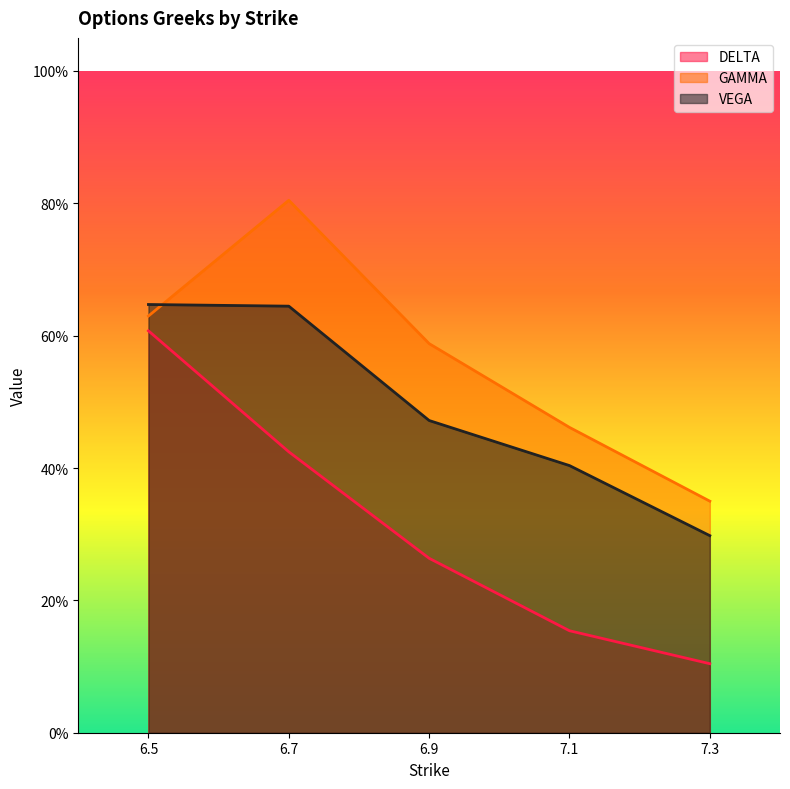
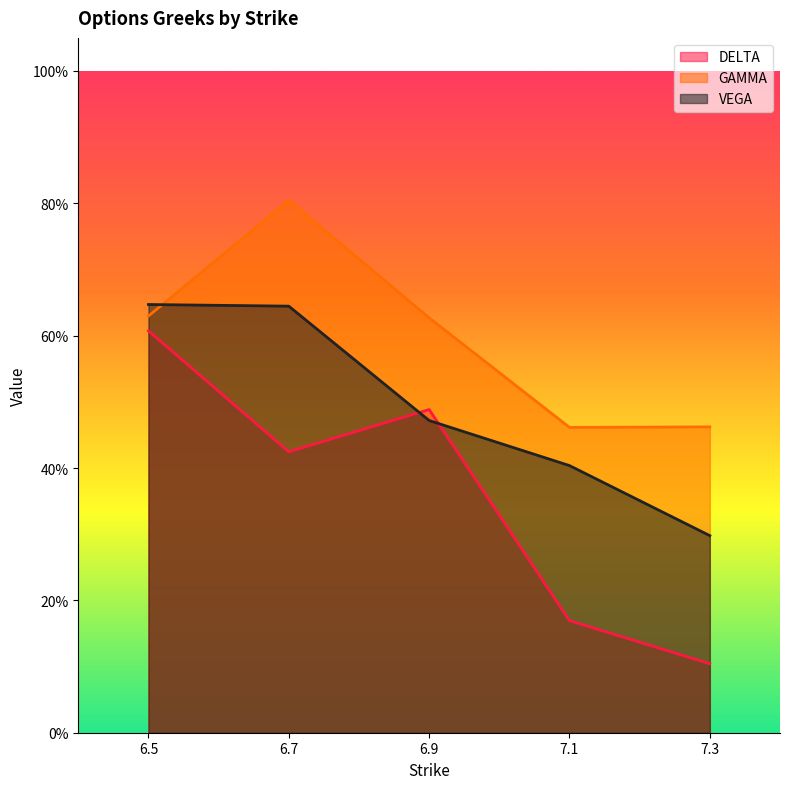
  {
    "DELTA": {
      "6.5": "61%",
      "6.7": "42%",
-     "6.9": "26%",
-     "7.1": "15%",
+     "6.9": "49%",
+     "7.1": "17%",
      "7.3": "10%"
    },
    "GAMMA": {
      "6.5": "63%",
      "6.7": "80%",
-     "6.9": "59%",
+     "6.9": "63%",
      "7.1": "46%",
-     "7.3": "35%"
+     "7.3": "46%"
    },
    "VEGA": {
      "6.5": "65%",
      "6.7": "64%",
      "6.9": "47%",
      "7.1": "40%",
      "7.3": "30%"
    }
  }
